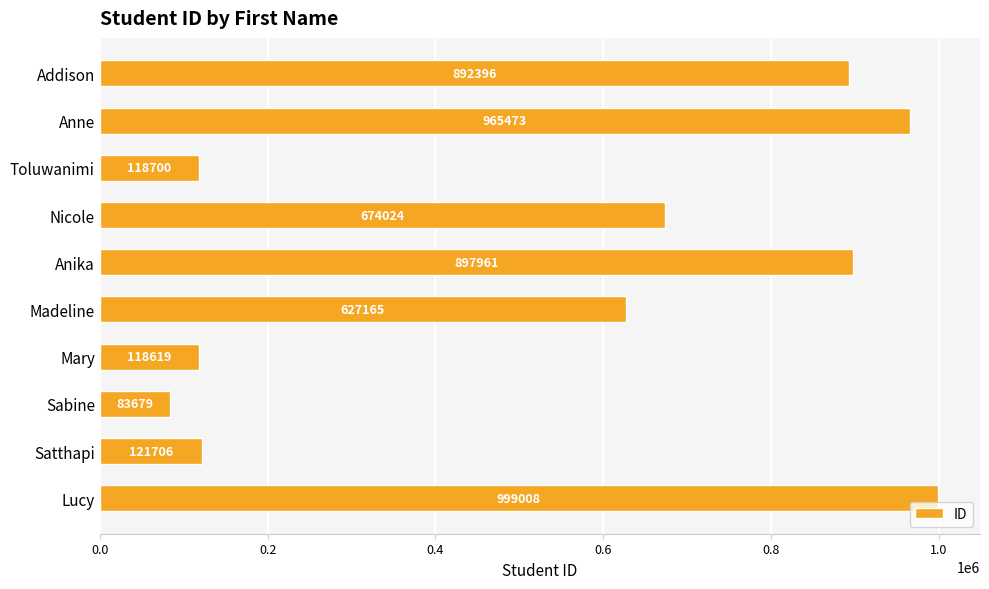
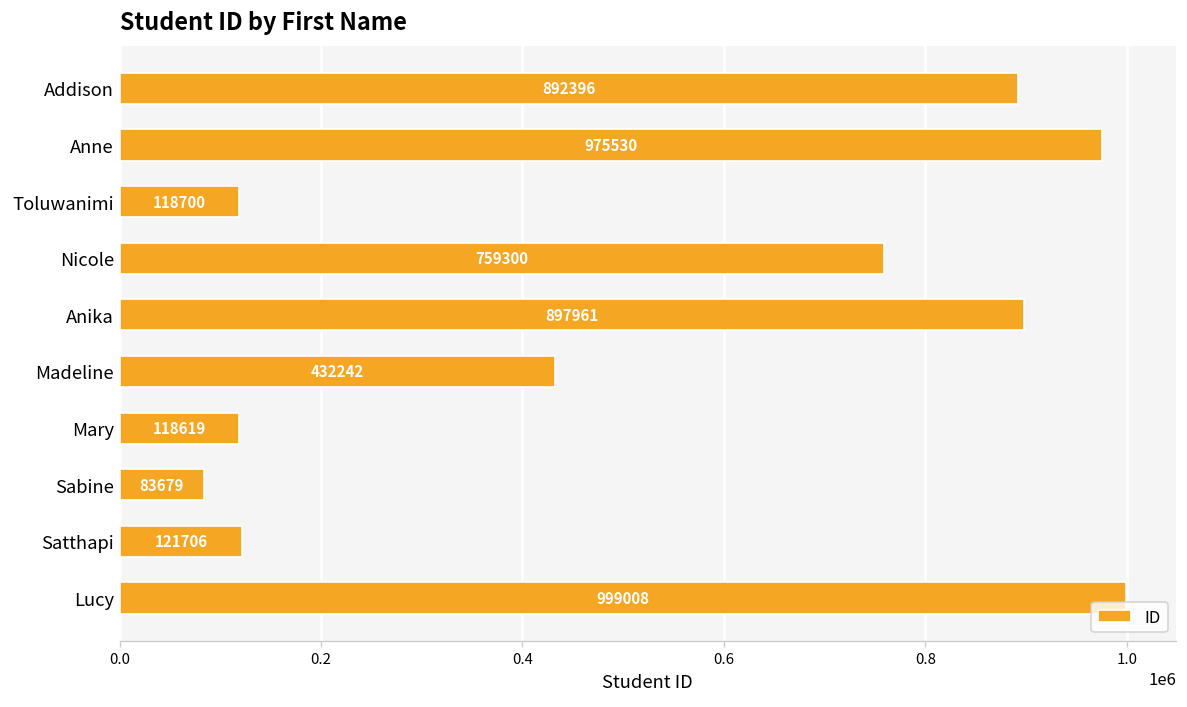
  {
    "Addison": 892396,
-   "Anne": 965473,
+   "Anne": 975530,
    "Toluwanimi": 118700,
-   "Nicole": 674024,
+   "Nicole": 759300,
    "Anika": 897961,
-   "Madeline": 627165,
+   "Madeline": 432242,
    "Mary": 118619,
    "Sabine": 83679,
    "Satthapi": 121706,
    "Lucy": 999008
  }
